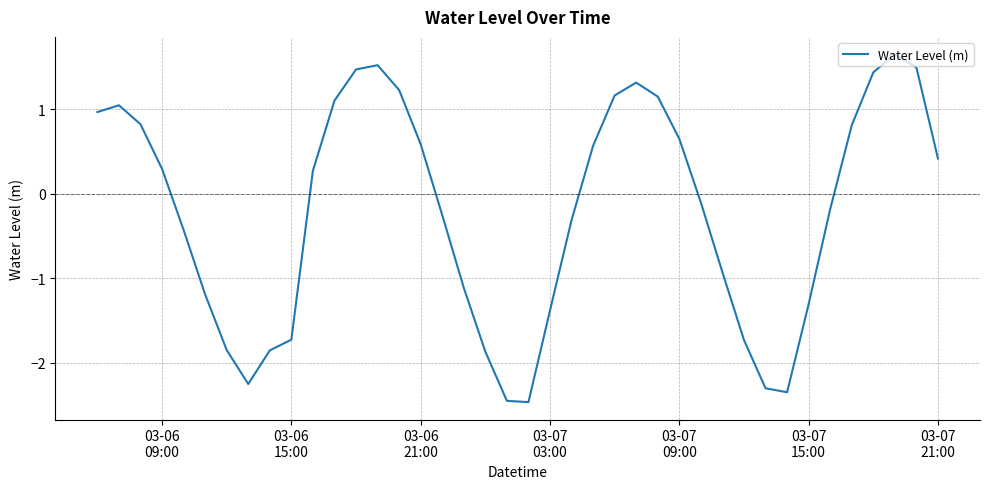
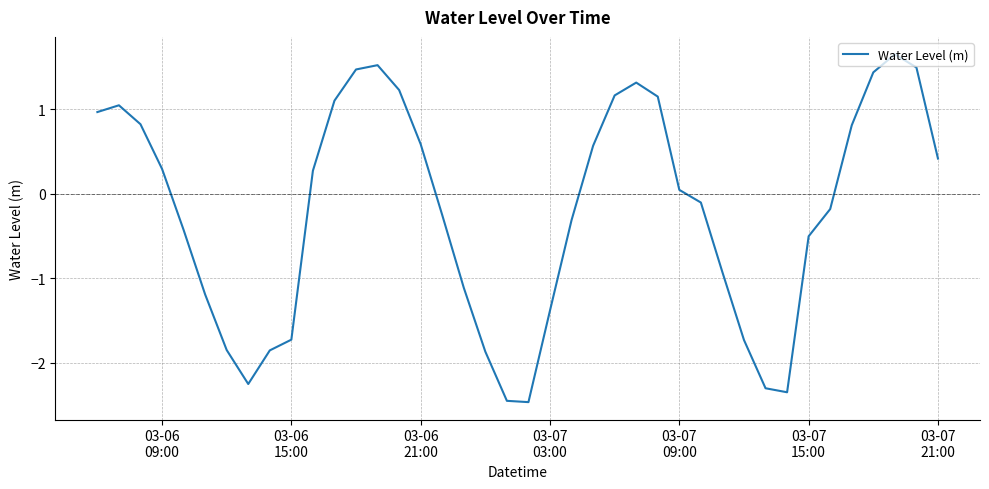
  {
    "03-06 09:00": 0.3,
    "03-06 15:00": -1.7,
    "03-06 21:00": 0.6,
    "03-07 03:00": -1.4,
-   "03-07 09:00": 0.6,
-   "03-07 15:00": -1.3,
+   "03-07 09:00": 0.0,
+   "03-07 15:00": -0.5,
    "03-07 21:00": 0.4
  }
